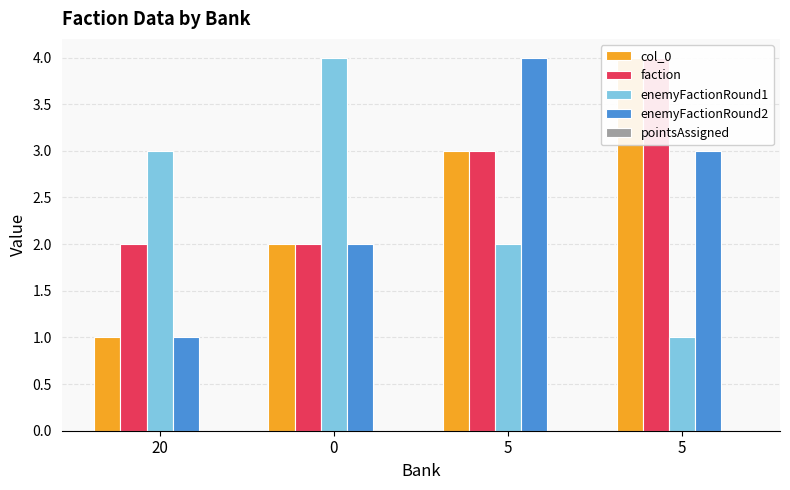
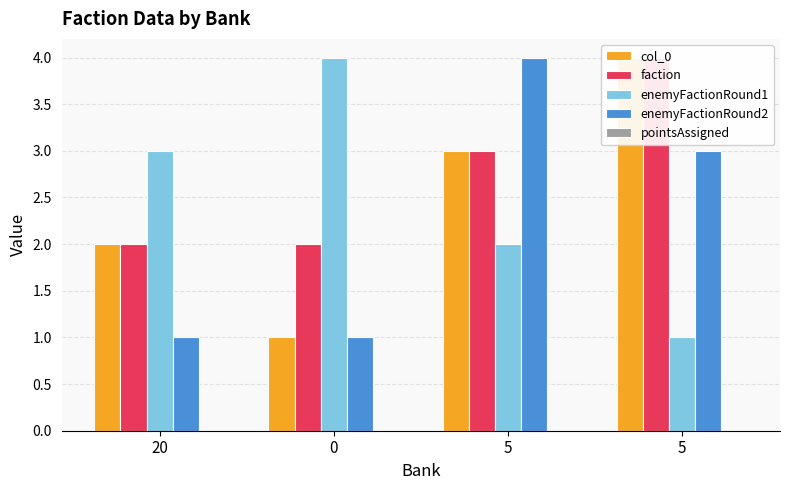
  {
    "col_0": {
-     "20": 1,
-     "0": 2
+     "20": 2,
+     "0": 1
    },
    "faction": {
      "20": 2,
      "0": 2
    },
    "enemyFactionRound1": {
      "20": 3,
      "0": 4
    },
    "enemyFactionRound2": {
      "20": 1,
-     "0": 2
+     "0": 1
    },
    "pointsAssigned": {
      "20": 0,
      "0": 0
    }
  }
